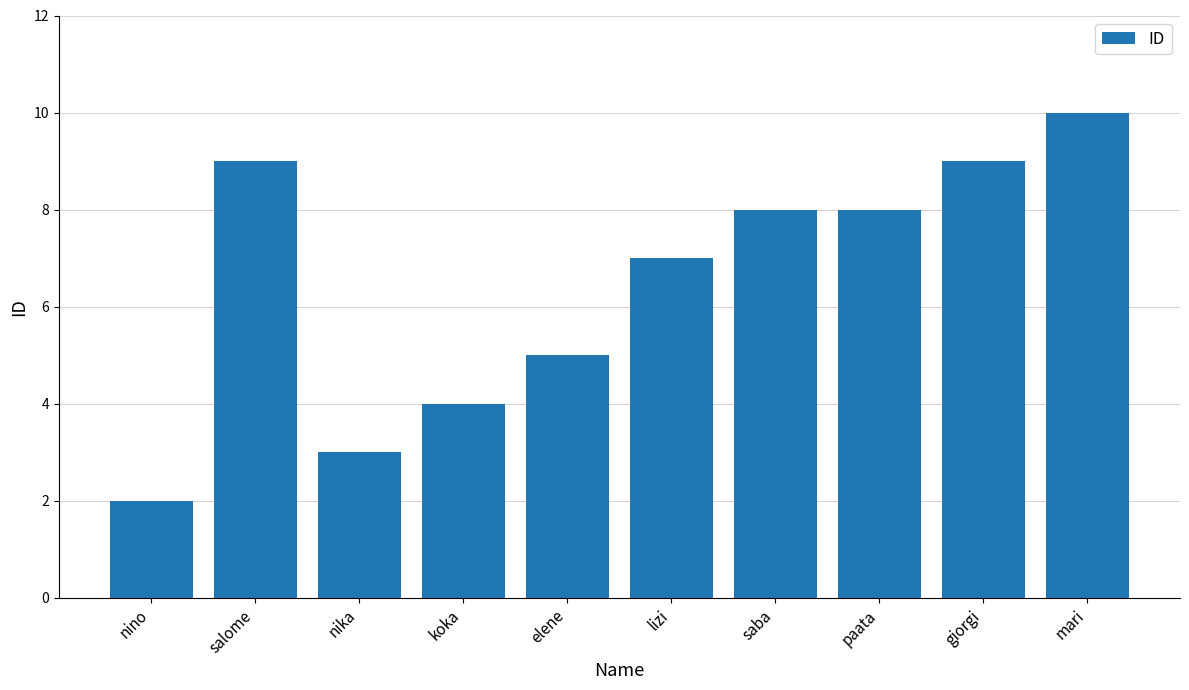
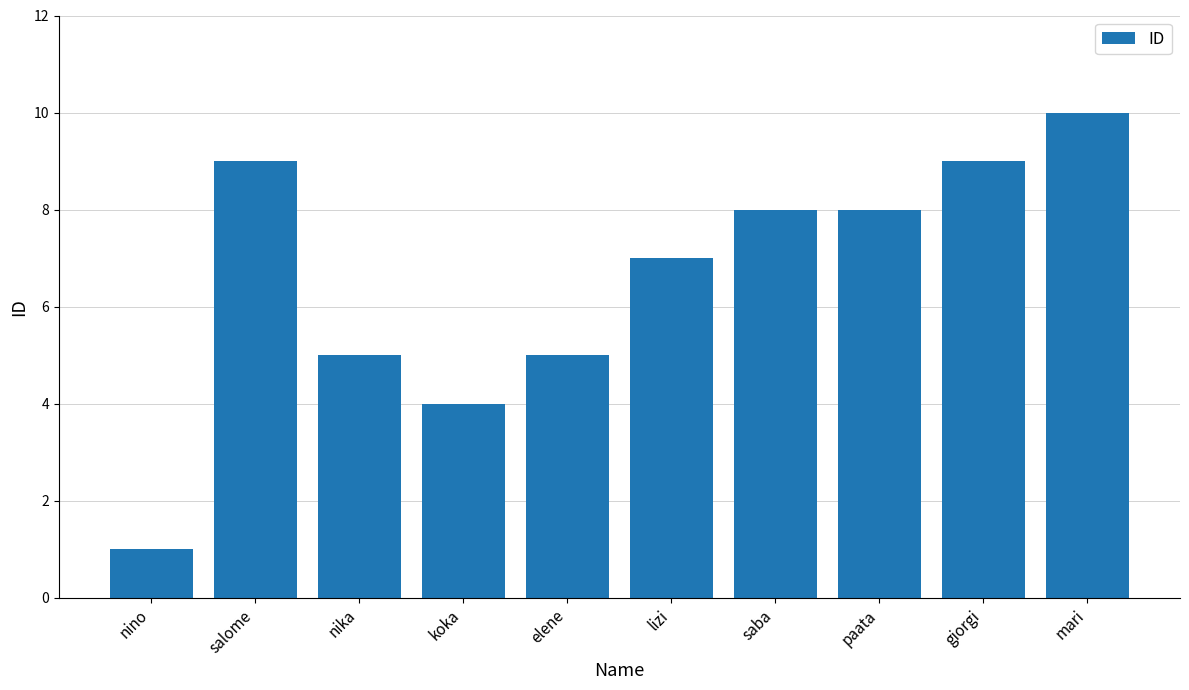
  {
-   "nino": 2,
+   "nino": 1,
    "salome": 9,
-   "nika": 3,
+   "nika": 5,
    "koka": 4,
    "elene": 5,
    "lizi": 7,
    "saba": 8,
    "paata": 8,
    "giorgi": 9,
    "mari": 10
  }
